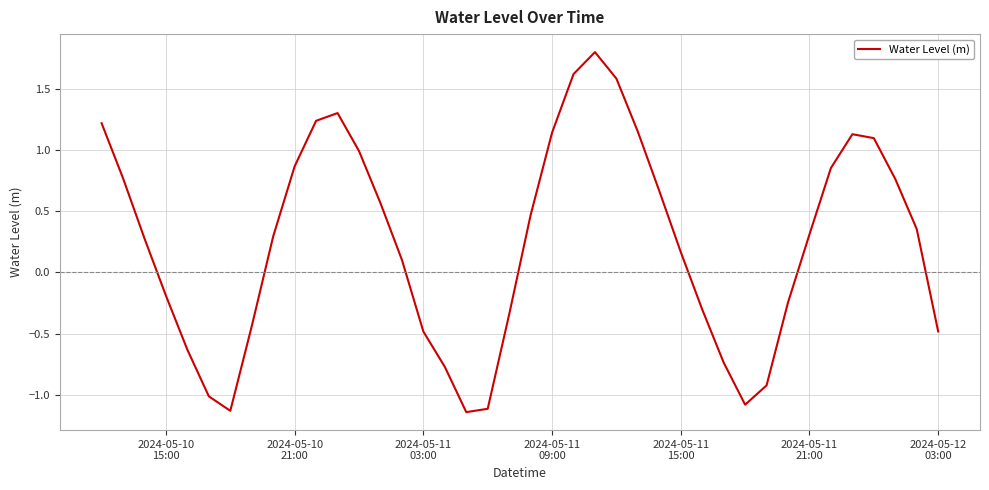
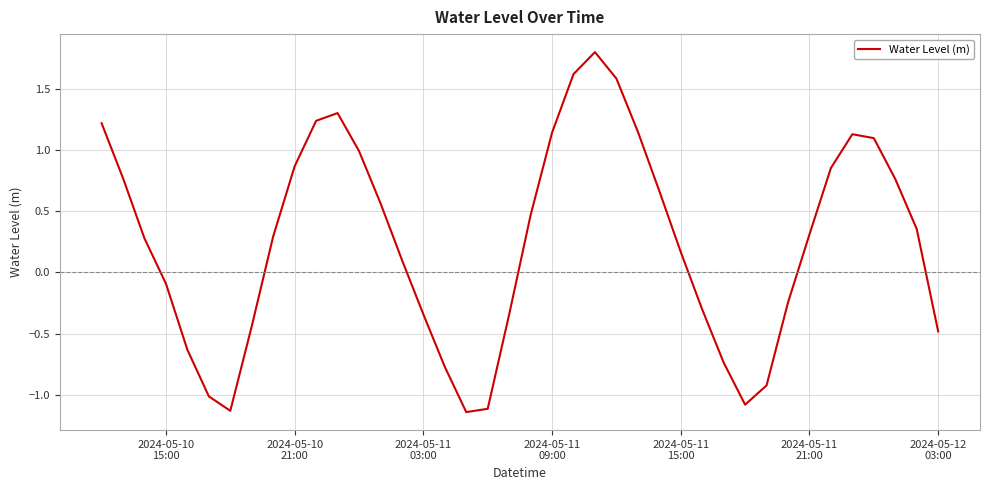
  {
-   "2024-05-10 15:00": -0.19,
+   "2024-05-10 15:00": -0.09,
    "2024-05-10 21:00": 0.87,
-   "2024-05-11 03:00": -0.48,
+   "2024-05-11 03:00": -0.34,
    "2024-05-11 09:00": 1.14,
    "2024-05-11 15:00": 0.17,
    "2024-05-11 21:00": 0.31,
    "2024-05-12 03:00": -0.48
  }
